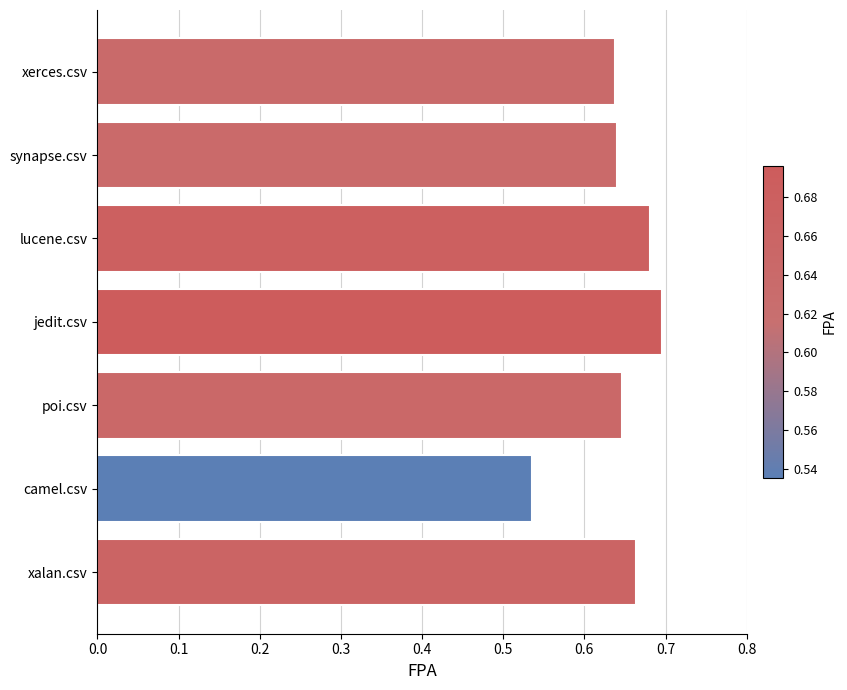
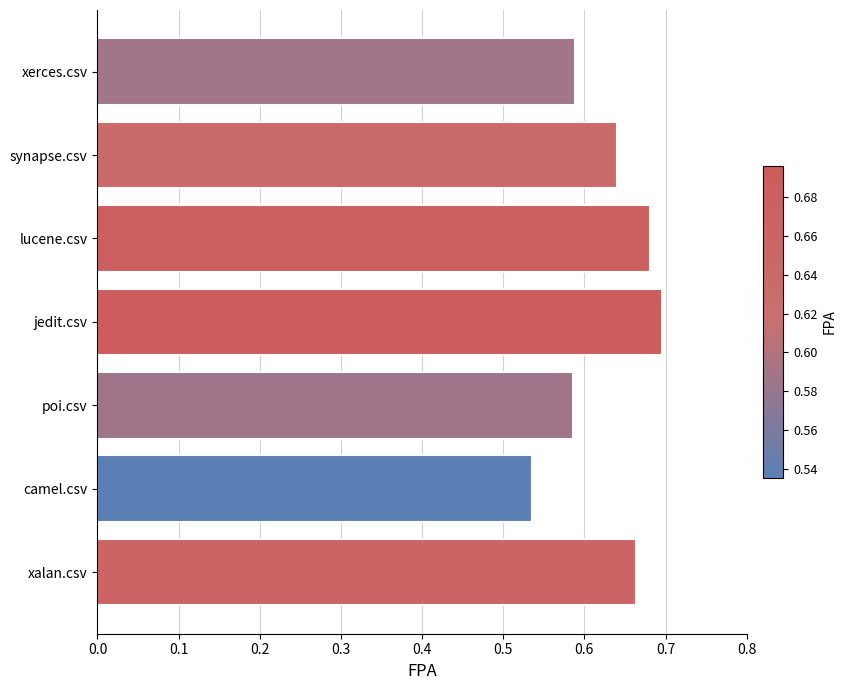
  {
-   "xerces.csv": 0.64,
+   "xerces.csv": 0.59,
    "synapse.csv": 0.64,
    "lucene.csv": 0.68,
    "jedit.csv": 0.70,
-   "poi.csv": 0.65,
+   "poi.csv": 0.59,
    "camel.csv": 0.54,
    "xalan.csv": 0.66
  }
